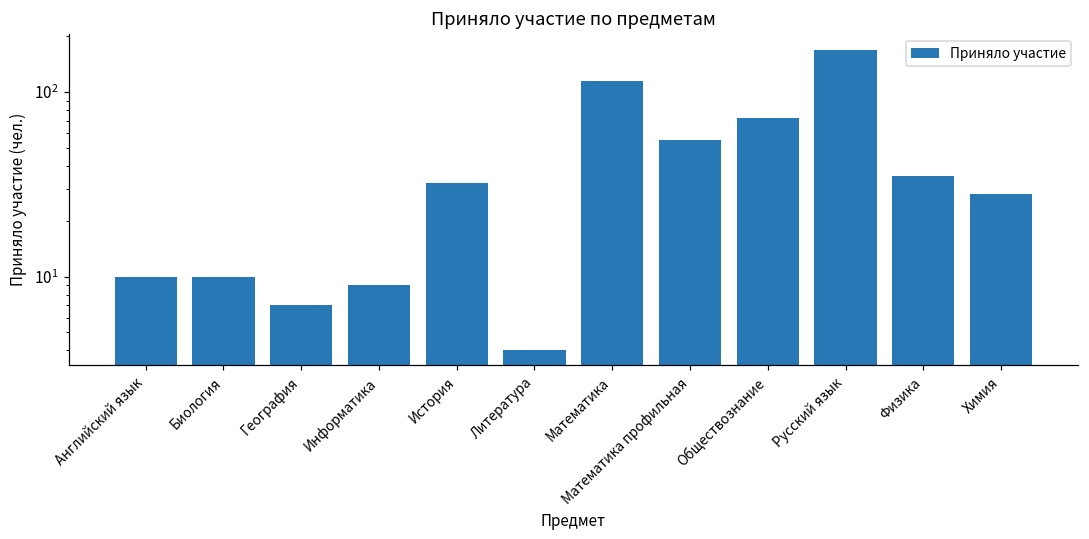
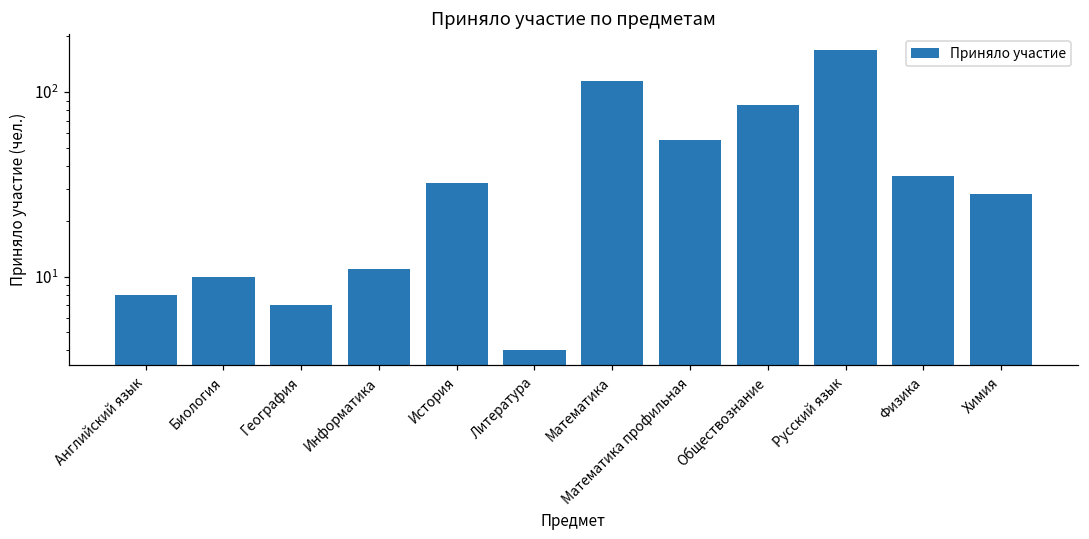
  {
-   "Английский язык": 10,
+   "Английский язык": 8,
    "Биология": 10,
    "География": 7,
-   "Информатика": 9,
+   "Информатика": 11,
    "История": 32,
    "Литература": 4,
    "Математика": 120,
    "Математика профильная": 55,
-   "Обществознание": 72,
+   "Обществознание": 90,
    "Русский язык": 170,
    "Физика": 35,
    "Химия": 28
  }
